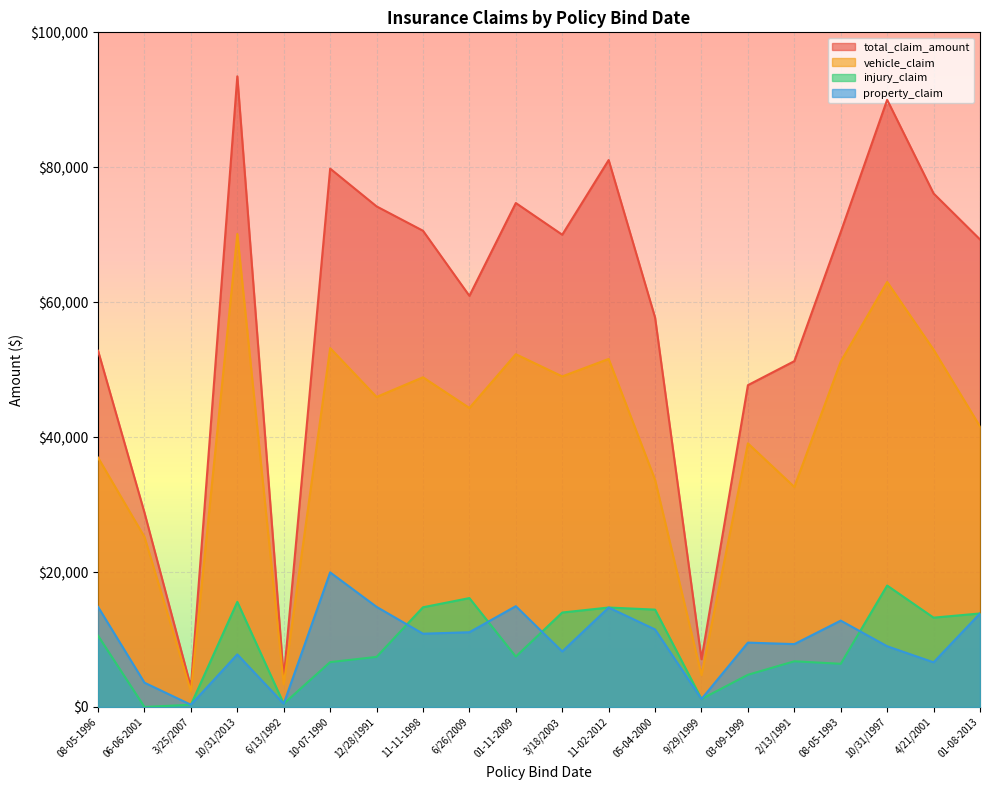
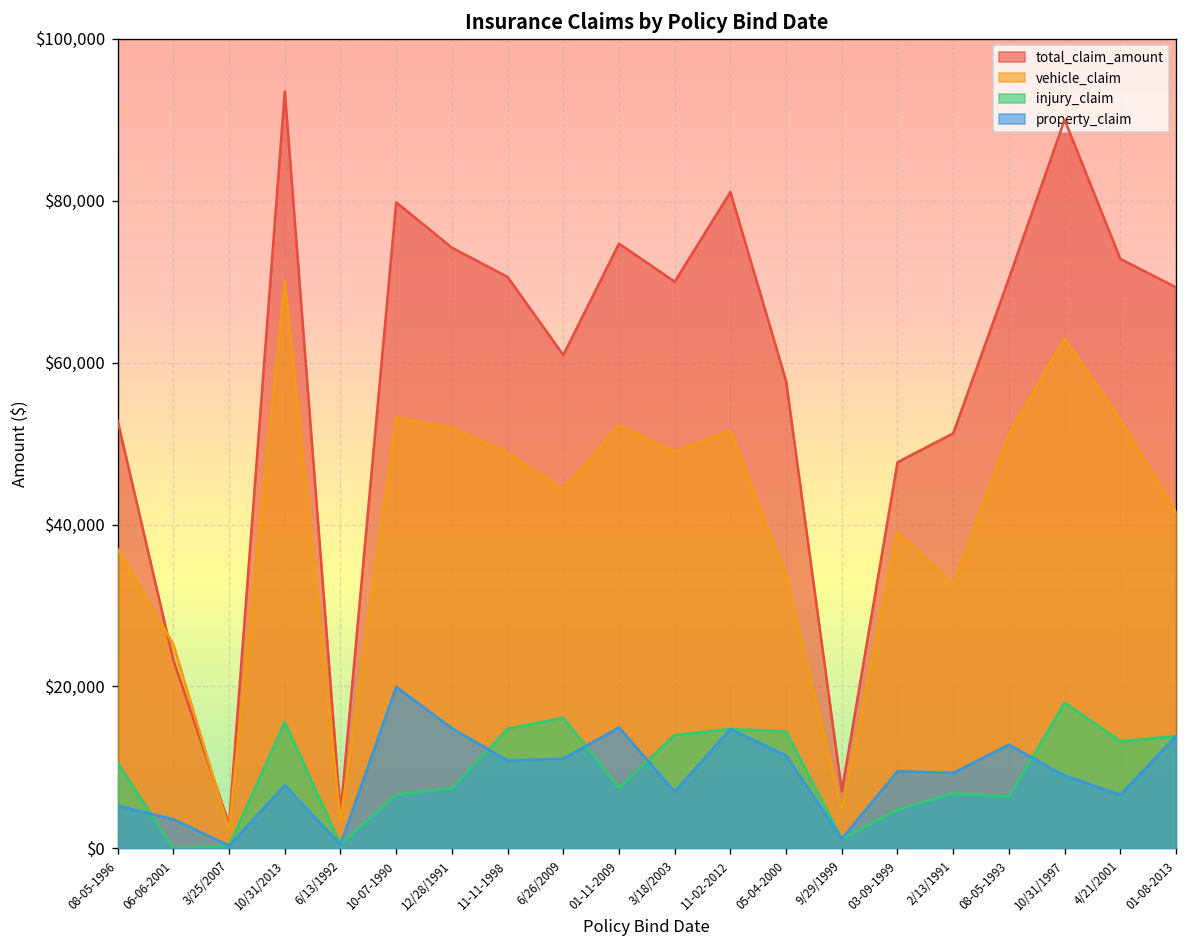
  {
    "total_claim_amount": {
      "08-05-1996": "$53,000",
-     "06-06-2001": "$29,000",
+     "06-06-2001": "$23,000",
      "3/25/2007": "$3,000",
      "10/31/2013": "$93,000",
      "6/13/1992": "$4,000",
      "10-07-1990": "$80,000",
      "12/28/1991": "$74,000",
      "11-11-1998": "$71,000",
      "6/26/2009": "$61,000",
      "01-11-2009": "$75,000",
      "3/18/2003": "$70,000",
      "11-02-2012": "$81,000",
      "05-04-2000": "$58,000",
      "9/29/1999": "$7,000",
      "03-09-1999": "$48,000",
      "2/13/1991": "$51,000",
      "08-05-1993": "$70,000",
-     "4/21/2001": "$76,000",
+     "4/21/2001": "$73,000",
      "01-08-2013": "$69,000"
    },
    "vehicle_claim": {
      "08-05-1996": "$37,000",
      "06-06-2001": "$25,000",
      "3/25/2007": "$2,000",
      "10/31/2013": "$70,000",
      "6/13/1992": "$3,000",
      "10-07-1990": "$53,000",
-     "12/28/1991": "$46,000",
+     "12/28/1991": "$52,000",
      "11-11-1998": "$49,000",
      "6/26/2009": "$44,000",
      "01-11-2009": "$52,000",
      "3/18/2003": "$49,000",
      "11-02-2012": "$52,000",
      "05-04-2000": "$34,000",
      "9/29/1999": "$5,000",
      "03-09-1999": "$39,000",
      "2/13/1991": "$33,000",
      "08-05-1993": "$51,000",
      "10/31/1997": "$63,000",
      "4/21/2001": "$53,000",
      "01-08-2013": "$42,000"
    },
    "injury_claim": {
      "08-05-1996": "$11,000",
      "06-06-2001": "$0",
      "10/31/2013": "$16,000",
      "10-07-1990": "$7,000",
      "12/28/1991": "$7,000",
      "11-11-1998": "$15,000",
      "6/26/2009": "$16,000",
      "01-11-2009": "$7,000",
      "3/18/2003": "$14,000",
      "05-04-2000": "$14,000",
      "03-09-1999": "$5,000",
      "2/13/1991": "$7,000",
      "08-05-1993": "$6,000",
      "10/31/1997": "$18,000",
      "4/21/2001": "$13,000"
    },
    "property_claim": {
-     "08-05-1996": "$15,000",
+     "08-05-1996": "$5,000",
      "06-06-2001": "$4,000",
      "10/31/2013": "$8,000",
      "10-07-1990": "$20,000",
      "12/28/1991": "$15,000",
      "11-11-1998": "$11,000",
      "6/26/2009": "$11,000",
      "01-11-2009": "$15,000",
-     "3/18/2003": "$8,000",
+     "3/18/2003": "$7,000",
      "05-04-2000": "$11,000",
      "03-09-1999": "$10,000",
      "2/13/1991": "$9,000",
      "08-05-1993": "$13,000",
      "10/31/1997": "$9,000",
      "4/21/2001": "$7,000"
    }
  }
